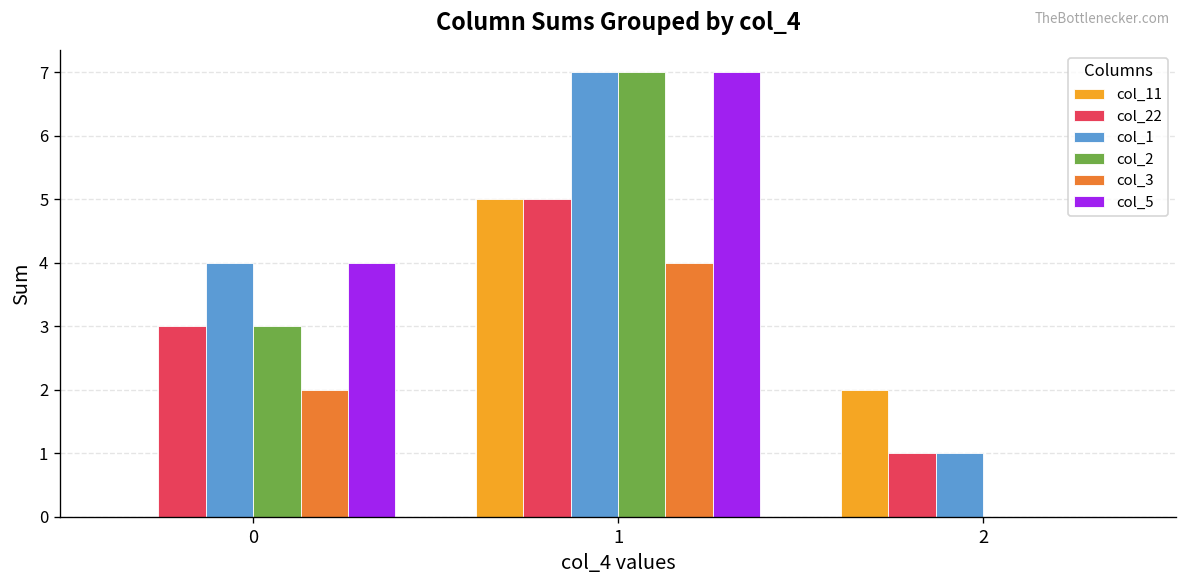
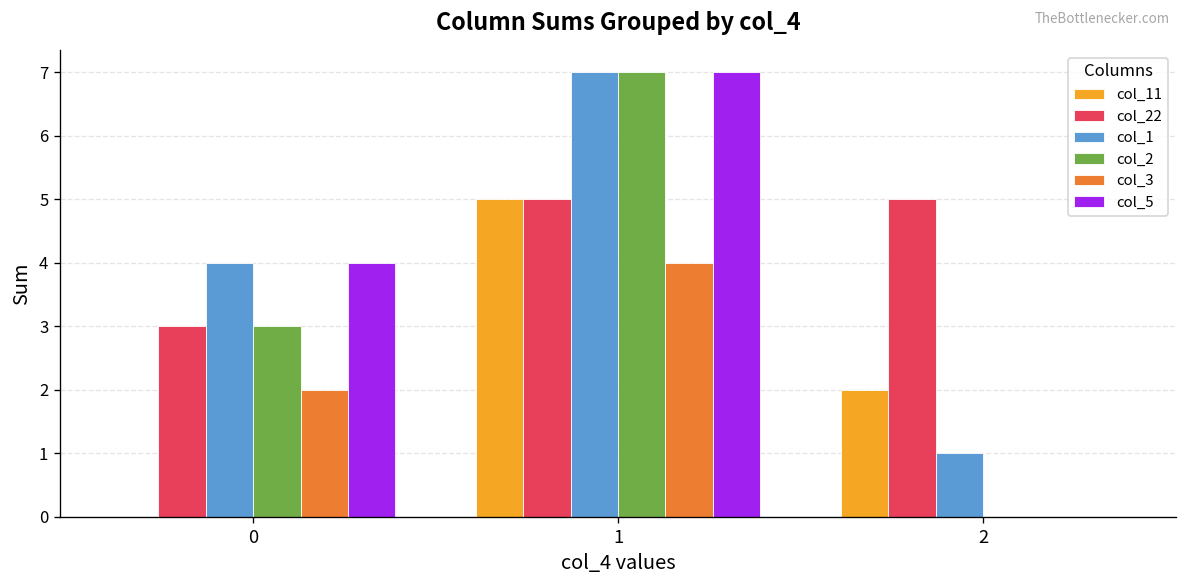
  {
    "col_22": {
      "0": 3,
      "1": 5,
-     "2": 1
+     "2": 5
    },
    "col_1": {
      "0": 4,
      "1": 7,
      "2": 1
    },
    "col_2": {
      "0": 3,
      "1": 7,
      "2": 0
    },
    "col_5": {
      "0": 4,
      "1": 7,
      "2": 0
    }
  }
